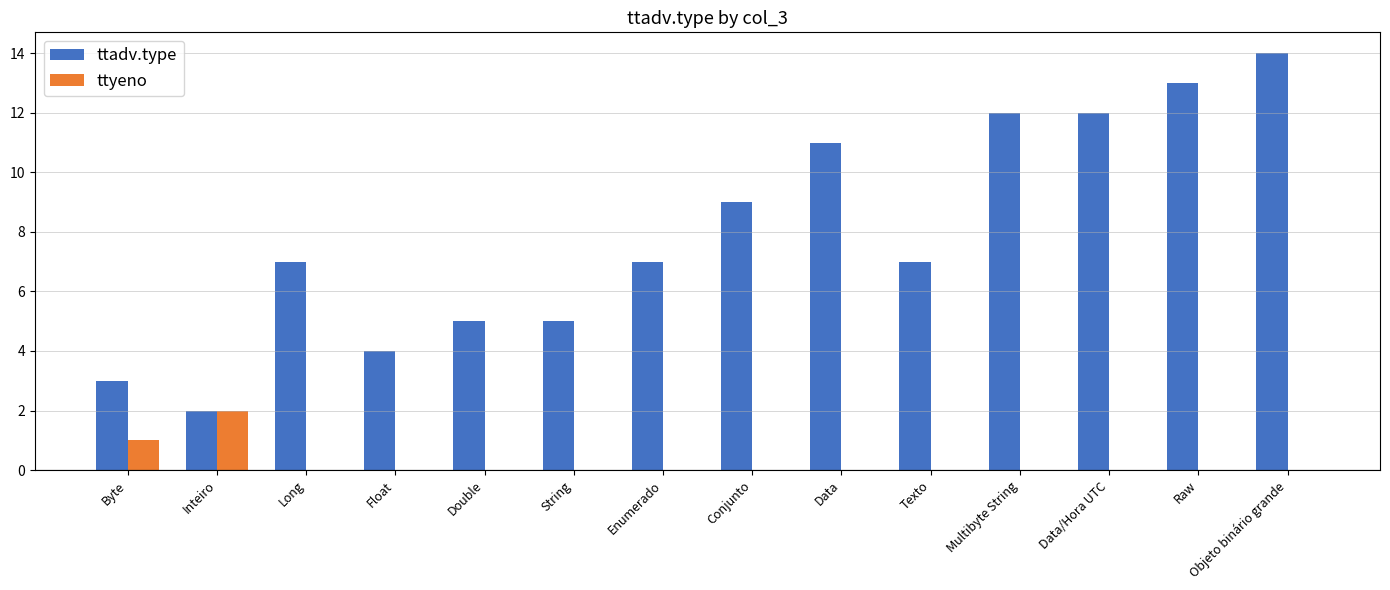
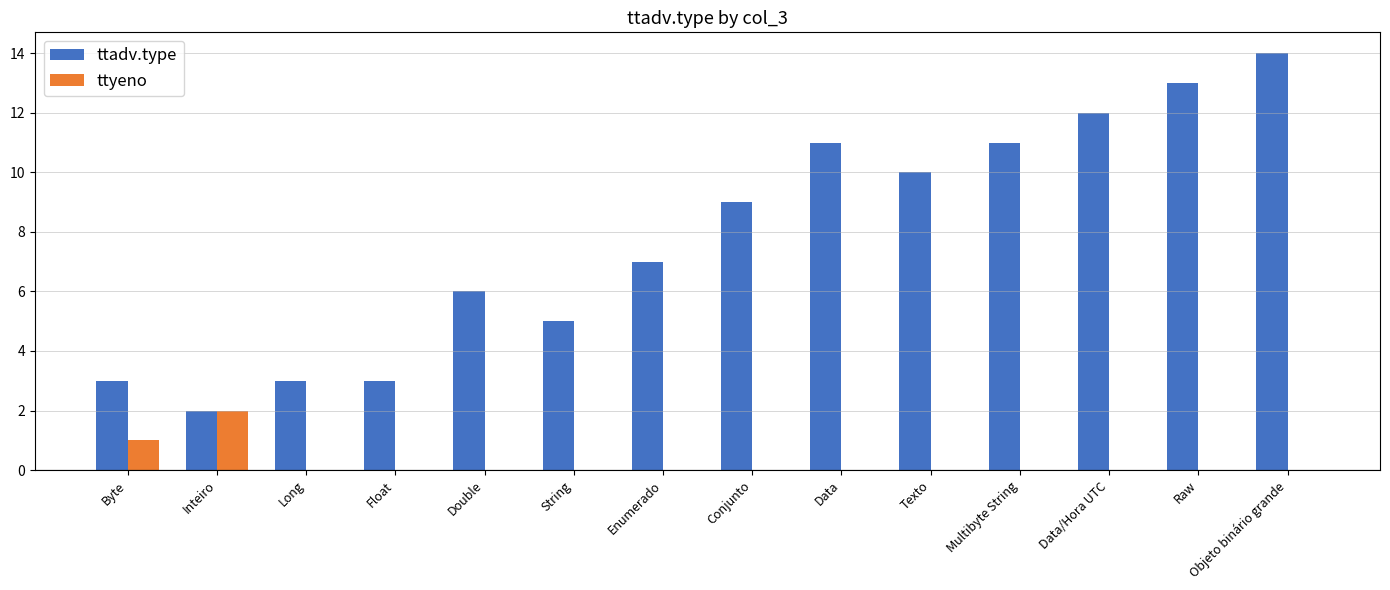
  {
    "ttadv.type": {
      "Byte": 3,
      "Inteiro": 2,
-     "Long": 7,
-     "Float": 4,
-     "Double": 5,
+     "Long": 3,
+     "Float": 3,
+     "Double": 6,
      "String": 5,
      "Enumerado": 7,
      "Conjunto": 9,
      "Data": 11,
-     "Texto": 7,
-     "Multibyte String": 12,
+     "Texto": 10,
+     "Multibyte String": 11,
      "Data/Hora UTC": 12,
      "Raw": 13,
      "Objeto binário grande": 14
    },
    "ttyeno": {
      "Byte": 1,
      "Inteiro": 2,
      "Long": 0,
      "Float": 0,
      "Double": 0,
      "String": 0,
      "Enumerado": 0,
      "Conjunto": 0,
      "Data": 0,
      "Texto": 0,
      "Multibyte String": 0,
      "Data/Hora UTC": 0,
      "Raw": 0,
      "Objeto binário grande": 0
    }
  }
